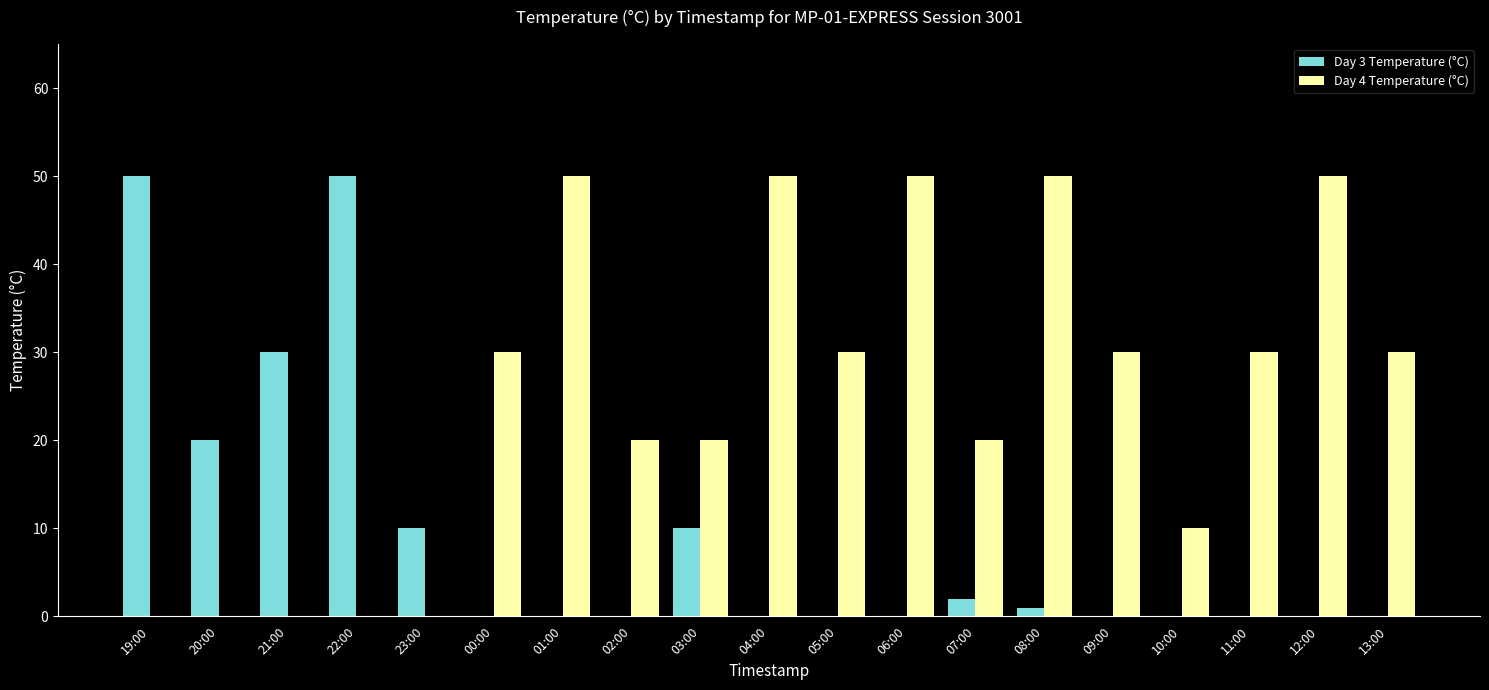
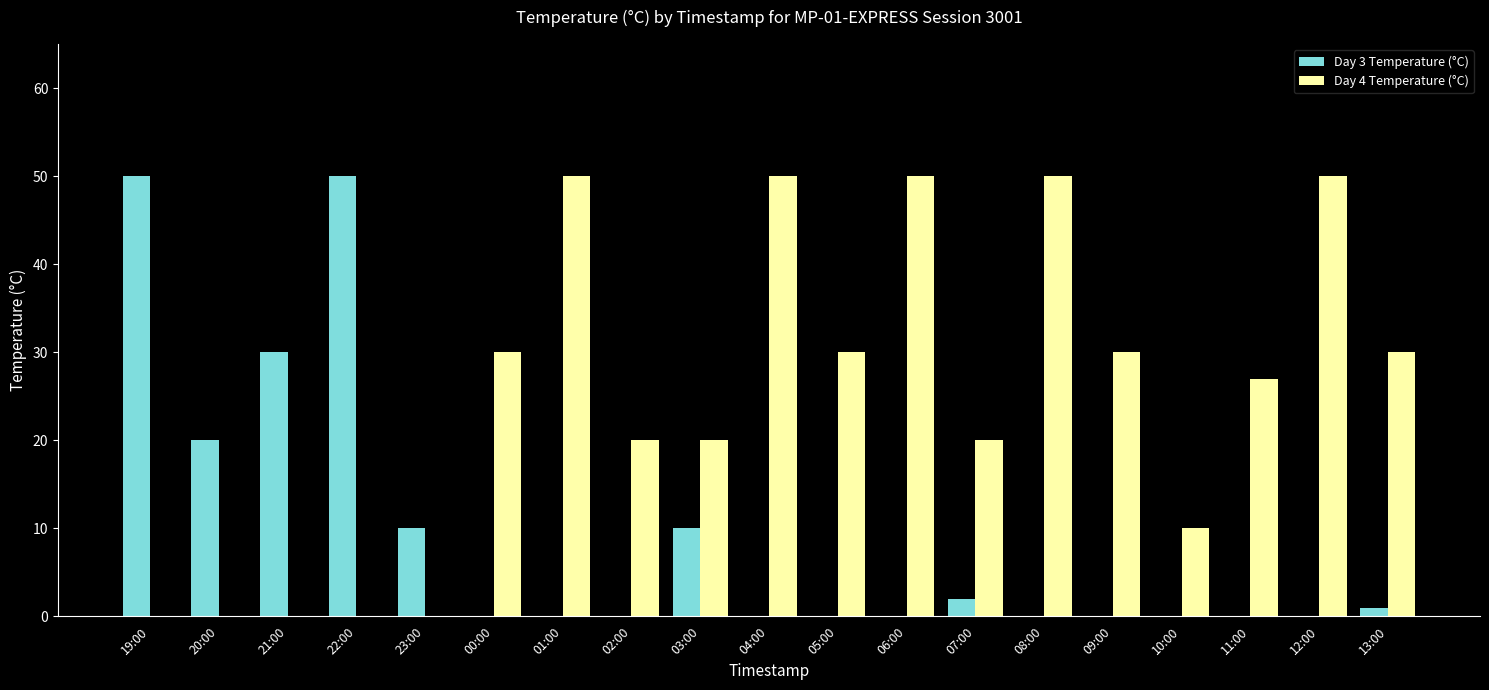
  {
    "Day 3 Temperature (°C)": {
      "19:00": 50,
      "20:00": 20,
      "21:00": 30,
      "22:00": 50,
      "23:00": 10,
      "00:00": 0,
      "01:00": 0,
      "02:00": 0,
      "03:00": 10,
      "04:00": 0,
      "05:00": 0,
      "06:00": 0,
      "07:00": 2,
-     "08:00": 1,
+     "08:00": 0,
      "09:00": 0,
      "10:00": 0,
      "11:00": 0,
      "12:00": 0,
-     "13:00": 0
+     "13:00": 1
    },
    "Day 4 Temperature (°C)": {
      "19:00": 0,
      "20:00": 0,
      "21:00": 0,
      "22:00": 0,
      "23:00": 0,
      "00:00": 30,
      "01:00": 50,
      "02:00": 20,
      "03:00": 20,
      "04:00": 50,
      "05:00": 30,
      "06:00": 50,
      "07:00": 20,
      "08:00": 50,
      "09:00": 30,
      "10:00": 10,
-     "11:00": 30,
+     "11:00": 27,
      "12:00": 50,
      "13:00": 30
    }
  }
